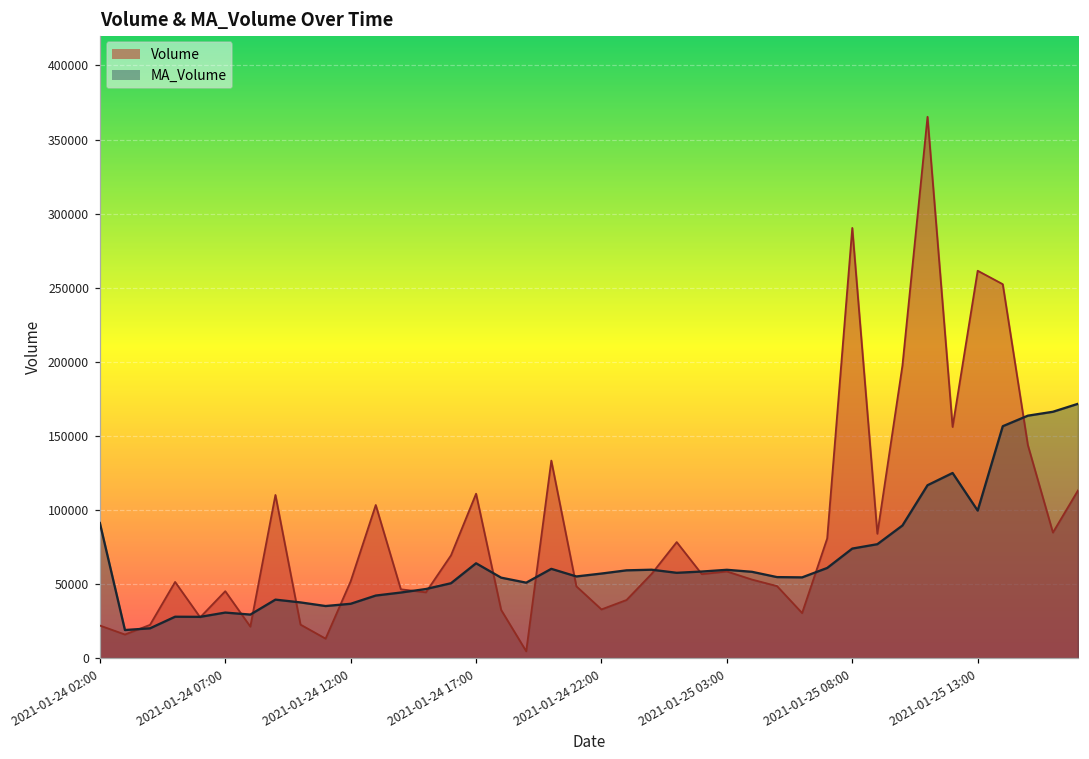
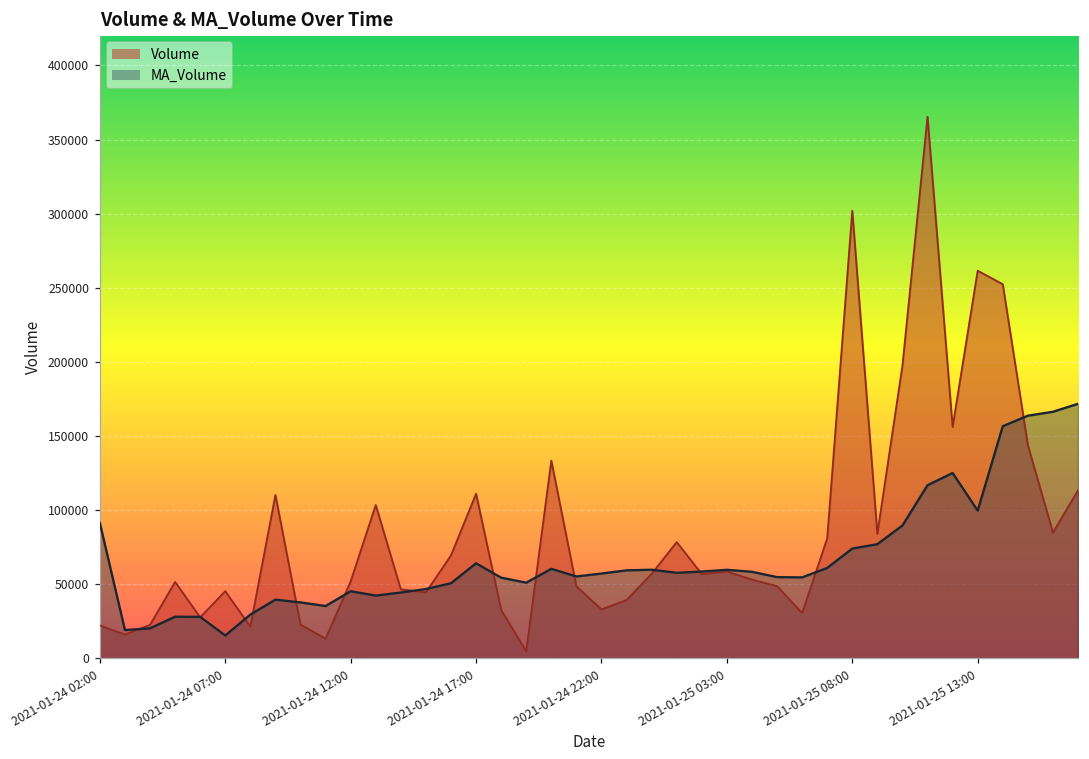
  {
    "Volume": {
      "2021-01-24 02:00": 22000,
      "2021-01-24 07:00": 45000,
      "2021-01-24 12:00": 52000,
      "2021-01-24 17:00": 111000,
      "2021-01-24 22:00": 33000,
-     "2021-01-25 08:00": 290000,
+     "2021-01-25 08:00": 302000,
      "2021-01-25 13:00": 261000
    },
    "MA_Volume": {
      "2021-01-24 02:00": 91000,
-     "2021-01-24 07:00": 31000,
-     "2021-01-24 12:00": 37000,
+     "2021-01-24 07:00": 15000,
+     "2021-01-24 12:00": 45000,
      "2021-01-24 17:00": 64000,
      "2021-01-24 22:00": 57000,
      "2021-01-25 08:00": 74000,
      "2021-01-25 13:00": 100000
    }
  }
